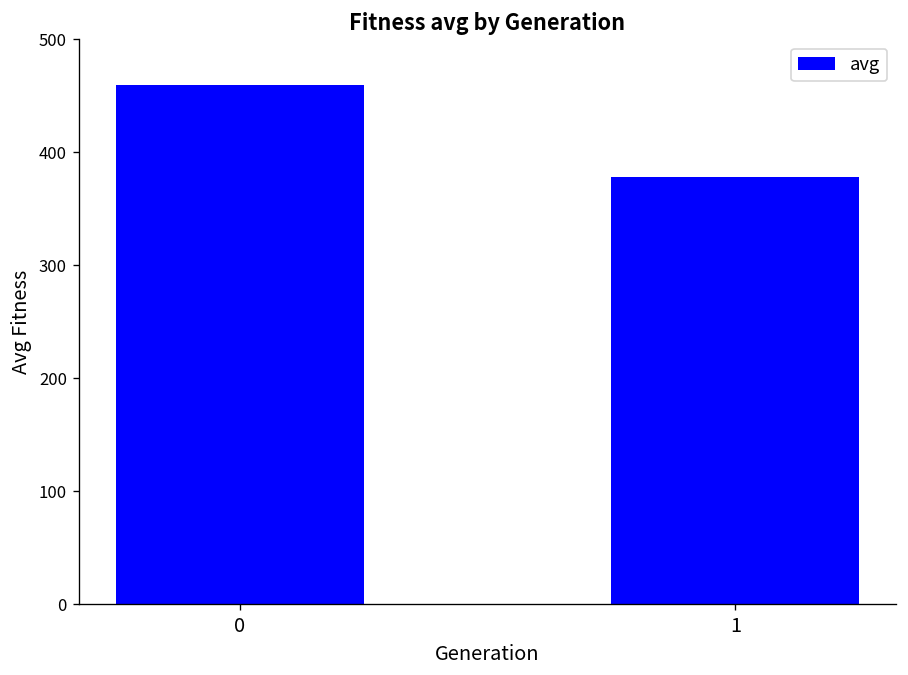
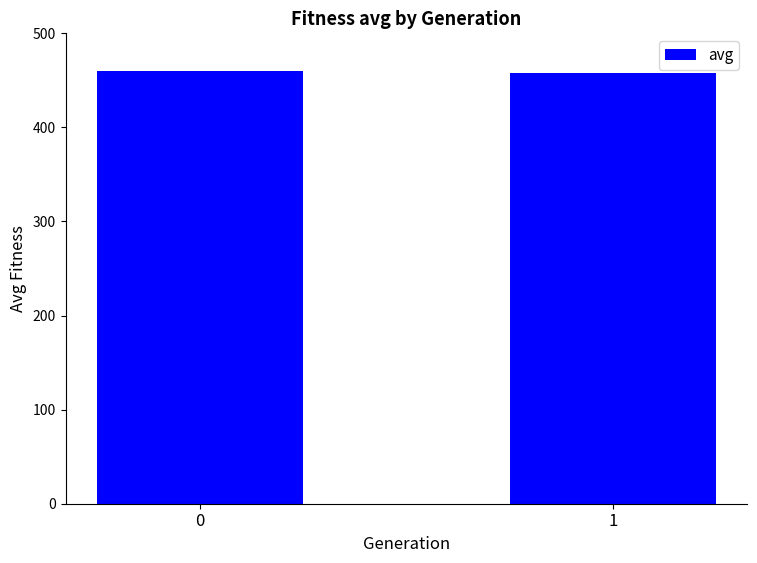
  {
    "0": 460,
-   "1": 380
+   "1": 460
  }
